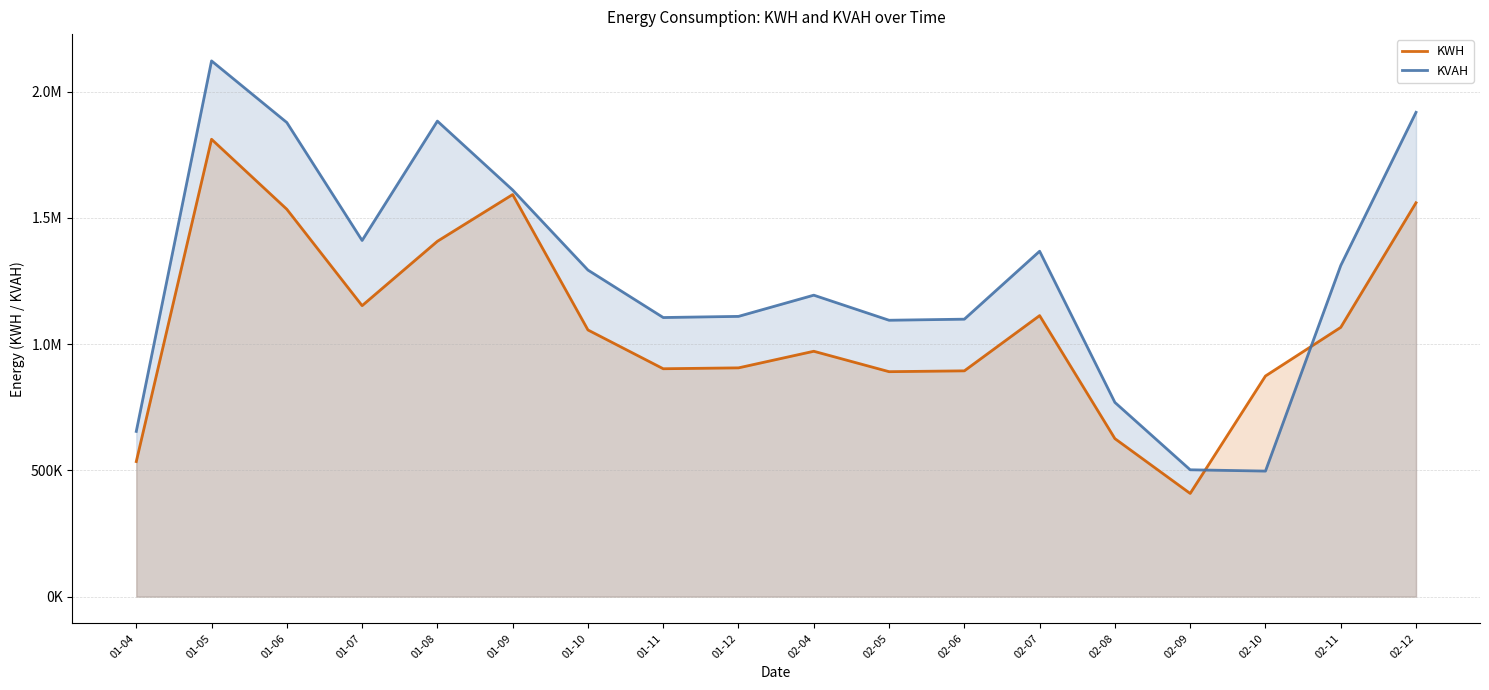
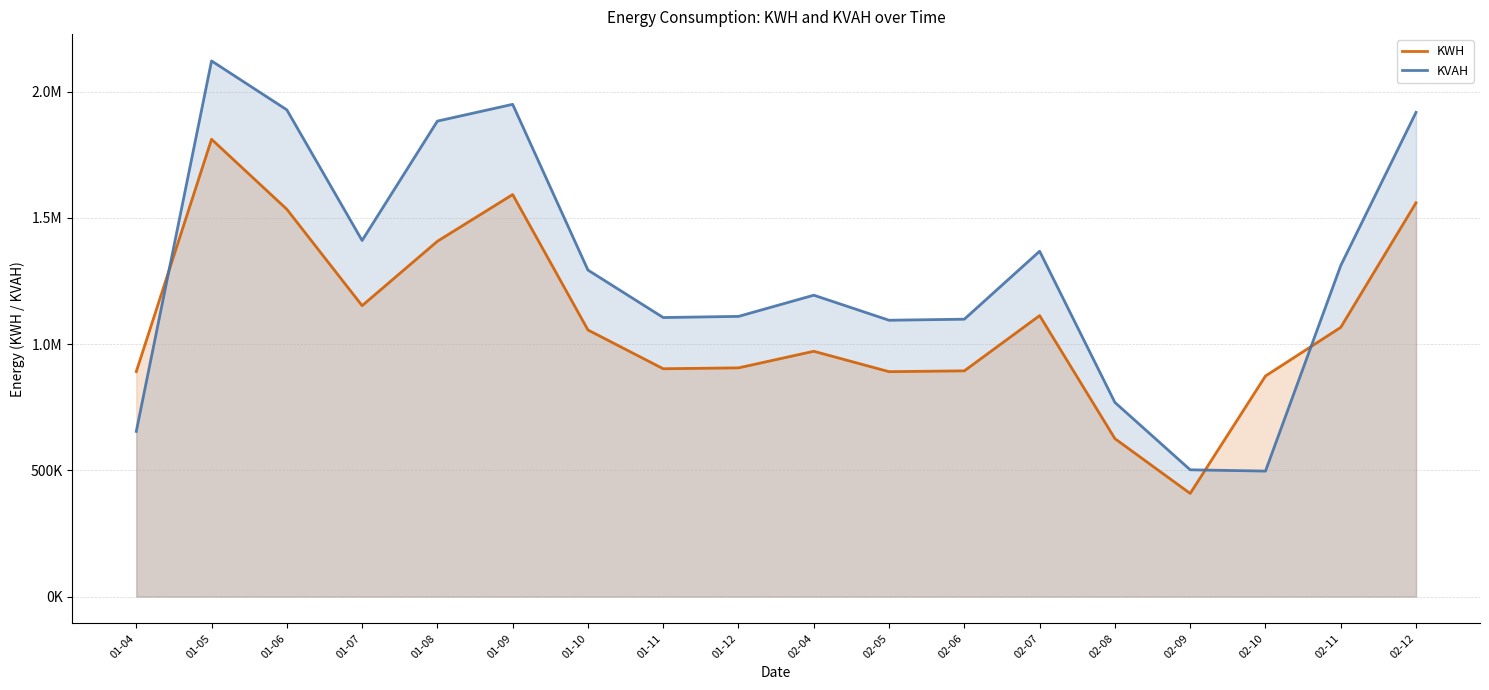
  {
    "KWH": {
-     "01-04": 540000,
+     "01-04": 890000,
      "01-05": 1810000,
      "01-06": 1530000,
      "01-07": 1150000,
      "01-08": 1410000,
      "01-09": 1590000,
      "01-10": 1060000,
      "01-11": 900000,
      "01-12": 910000,
      "02-04": 970000,
      "02-05": 890000,
      "02-06": 890000,
      "02-07": 1110000,
      "02-08": 630000,
      "02-09": 410000,
      "02-10": 870000,
      "02-11": 1070000,
      "02-12": 1560000
    },
    "KVAH": {
      "01-04": 650000,
      "01-05": 2120000,
-     "01-06": 1880000,
+     "01-06": 1930000,
      "01-07": 1410000,
      "01-08": 1880000,
-     "01-09": 1610000,
+     "01-09": 1950000,
      "01-10": 1290000,
      "01-11": 1110000,
      "01-12": 1110000,
      "02-04": 1190000,
      "02-05": 1090000,
      "02-06": 1100000,
      "02-07": 1370000,
      "02-08": 770000,
      "02-09": 500000,
      "02-10": 500000,
      "02-11": 1310000,
      "02-12": 1920000
    }
  }
